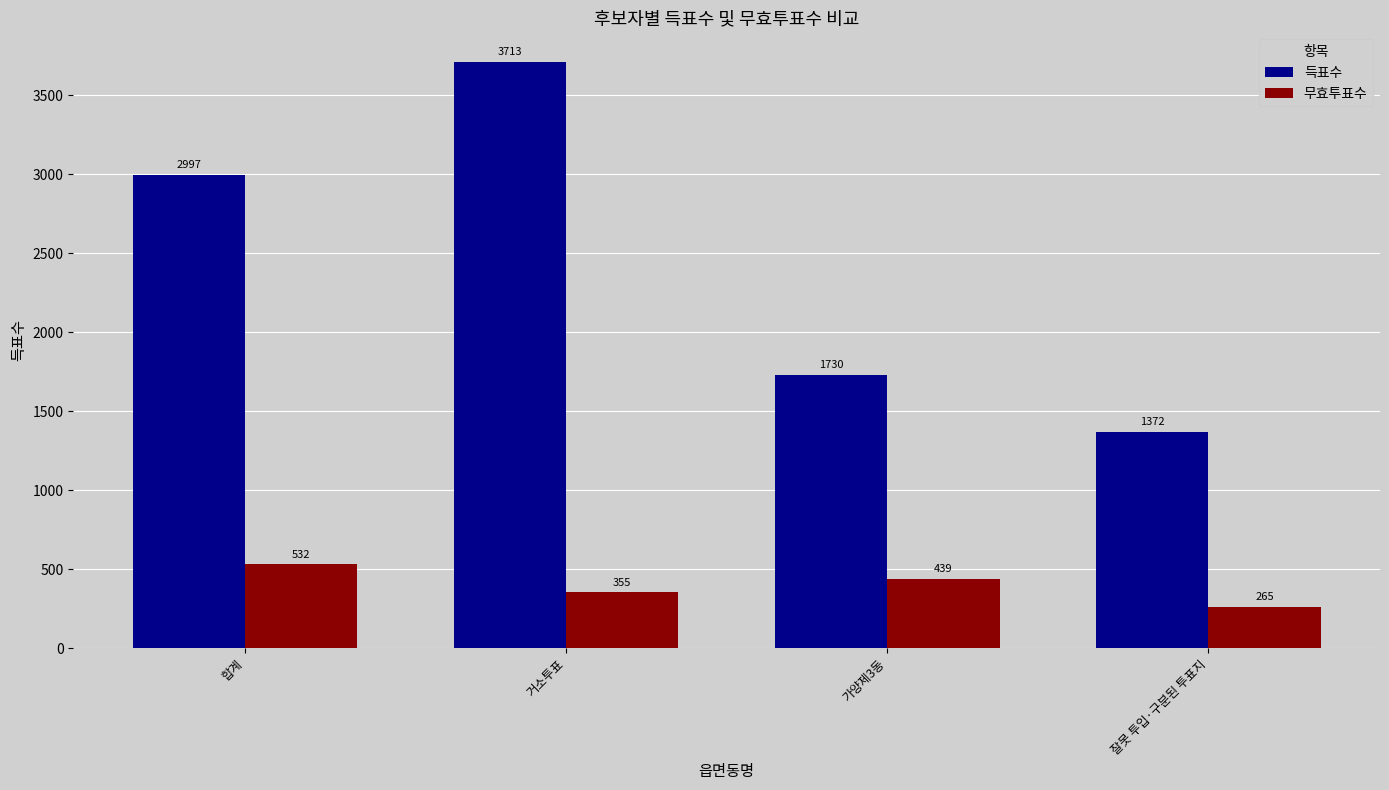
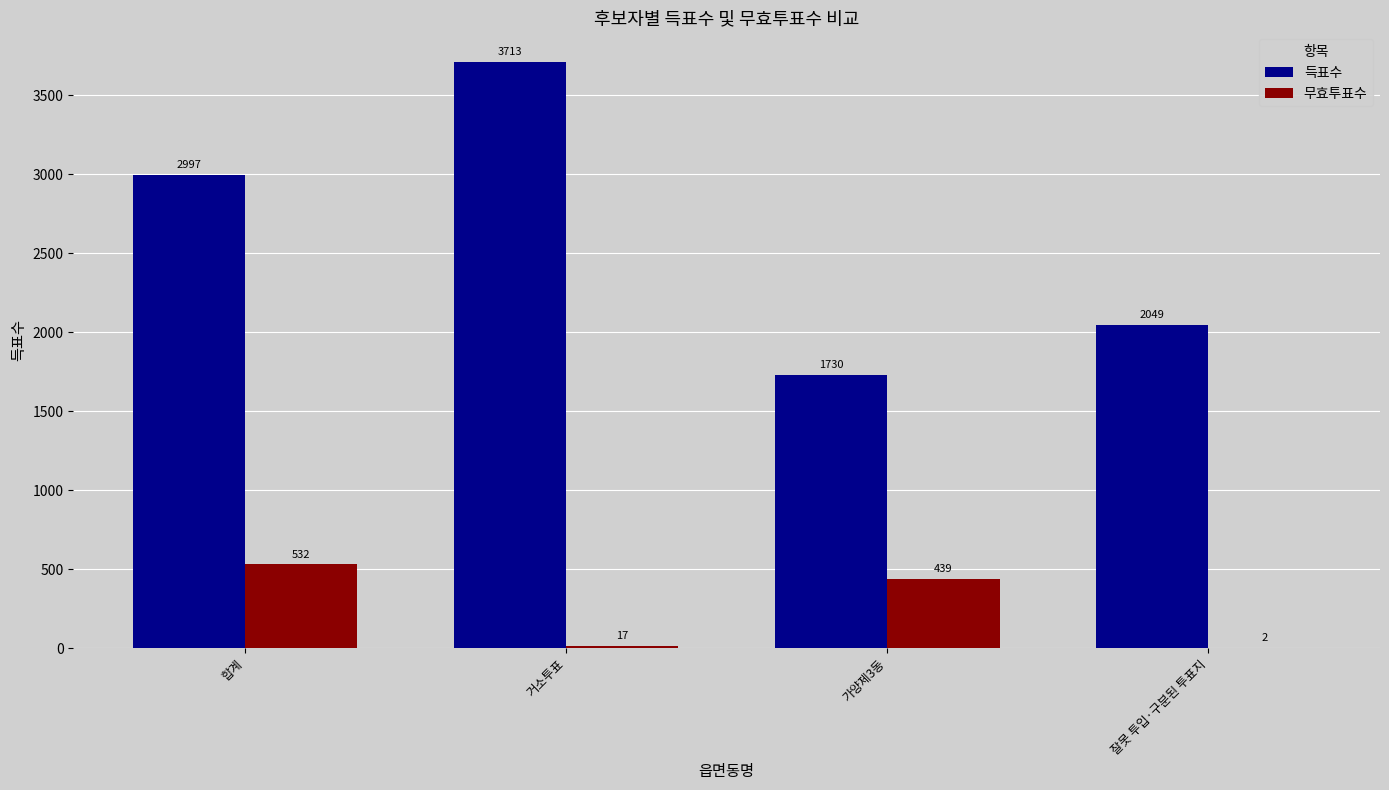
  {
    "득표수": {
      "합계": 2997,
      "거소투표": 3713,
      "가양제3동": 1730,
-     "잘못 투입·구분된 투표지": 1372
+     "잘못 투입·구분된 투표지": 2049
    },
    "무효투표수": {
      "합계": 532,
-     "거소투표": 355,
+     "거소투표": 17,
      "가양제3동": 439,
-     "잘못 투입·구분된 투표지": 265
+     "잘못 투입·구분된 투표지": 2
    }
  }
